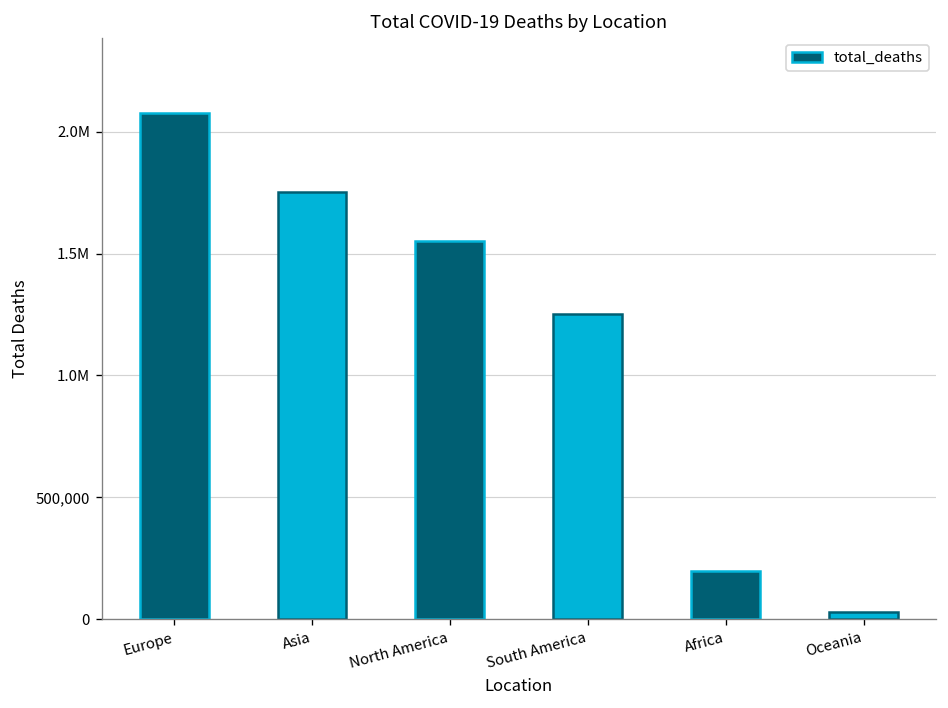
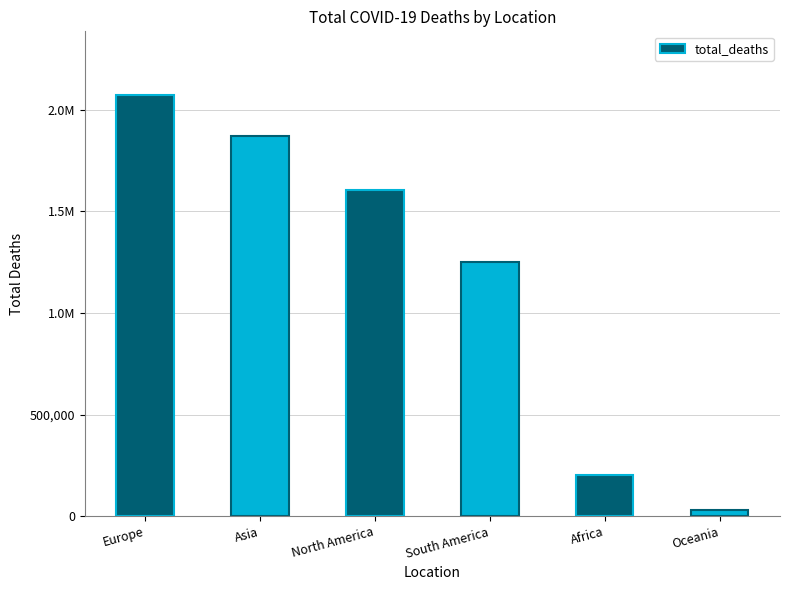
  {
    "Europe": "2,070,000",
-   "Asia": "1,750,000",
-   "North America": "1,550,000",
+   "Asia": "1,870,000",
+   "North America": "1,610,000",
    "South America": "1,250,000",
    "Africa": "200,000",
    "Oceania": "30,000"
  }
